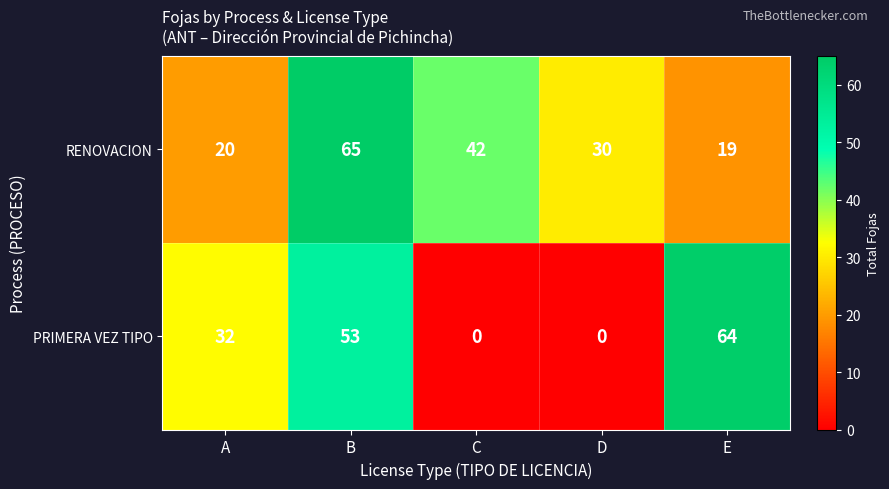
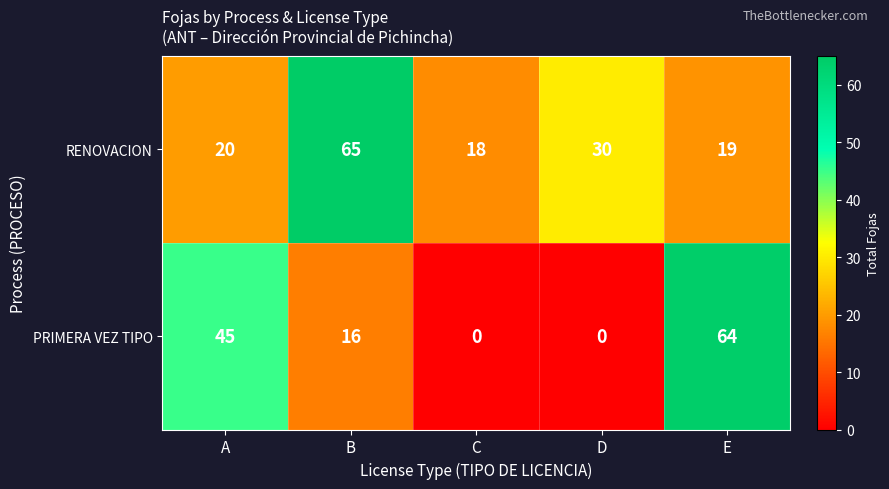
  {
    "RENOVACION": {
      "A": 20,
      "B": 65,
-     "C": 42,
+     "C": 18,
      "D": 30,
      "E": 19
    },
    "PRIMERA VEZ TIPO": {
-     "A": 32,
-     "B": 53,
+     "A": 45,
+     "B": 16,
      "C": 0,
      "D": 0,
      "E": 64
    }
  }
